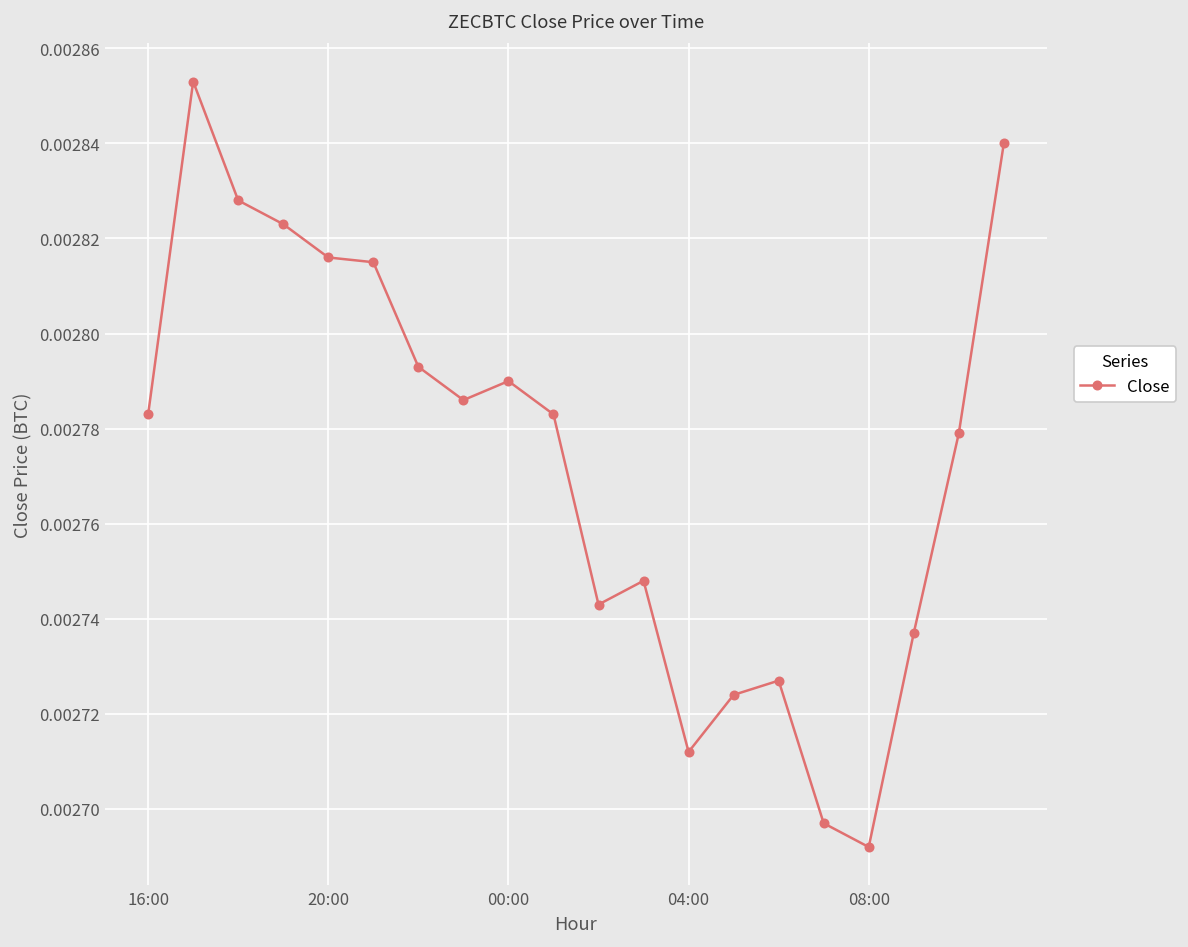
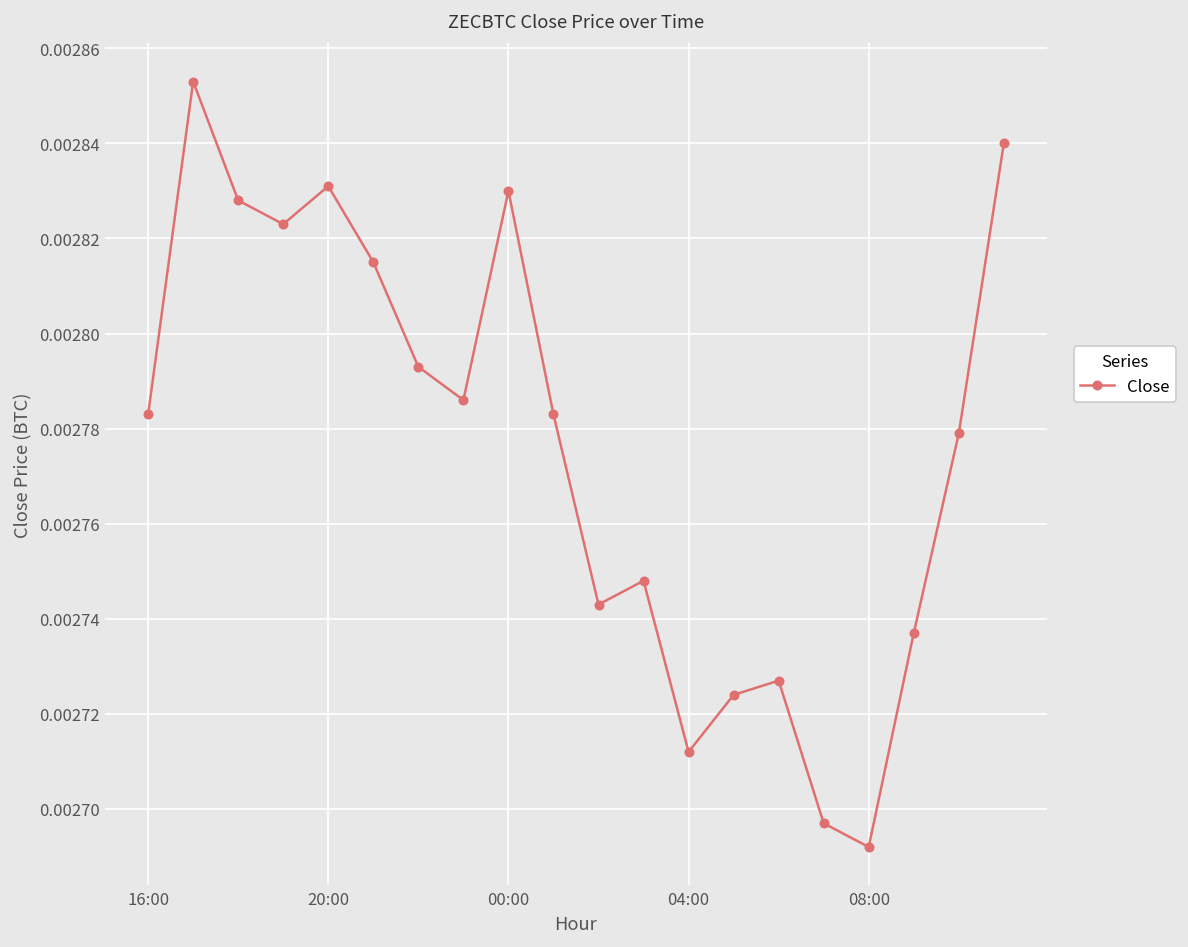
  {
    "16:00": 0.002783,
-   "20:00": 0.002816,
-   "00:00": 0.00279,
+   "20:00": 0.002831,
+   "00:00": 0.00283,
    "04:00": 0.002712,
    "08:00": 0.002692
  }
